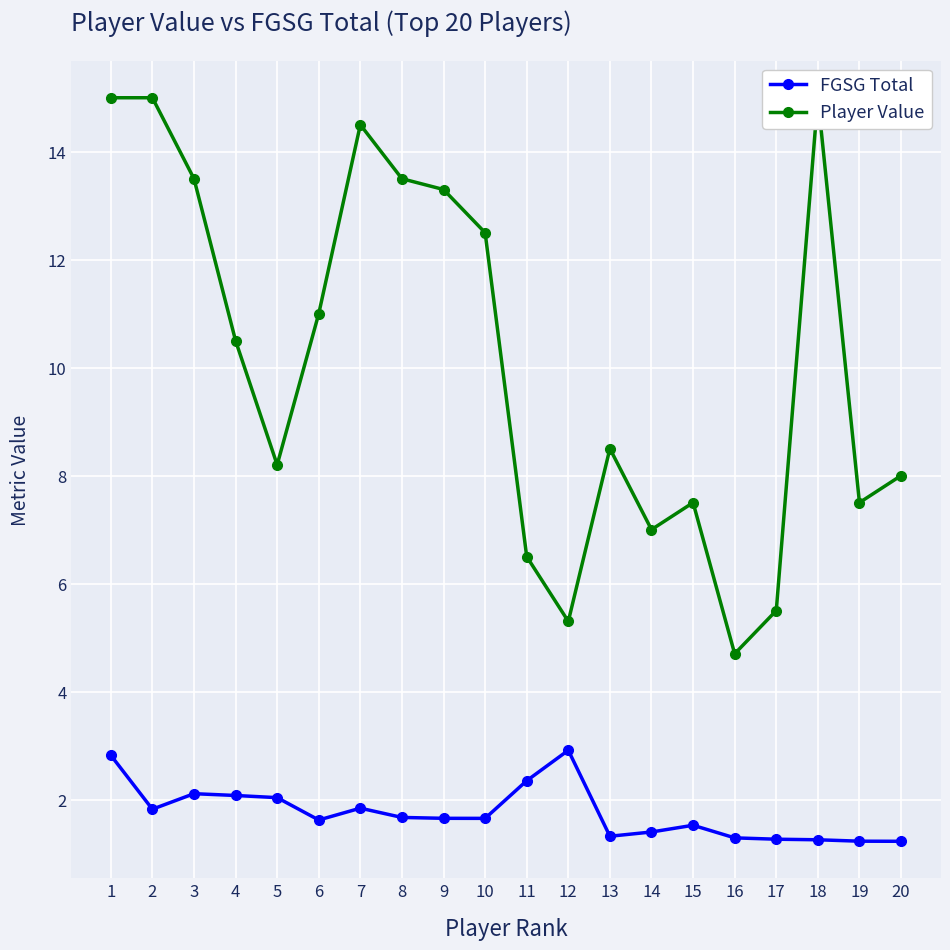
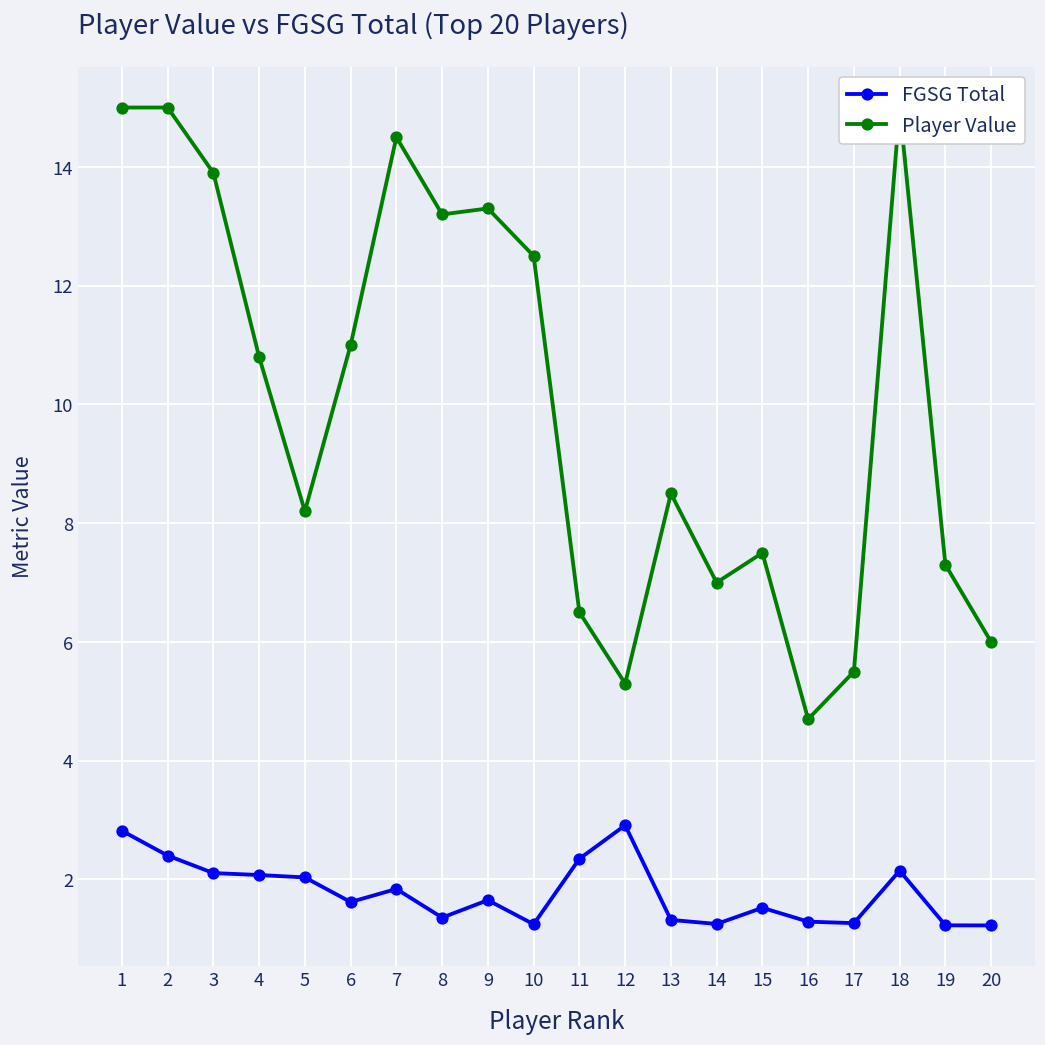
  {
    "FGSG Total": {
      "1": 2.8,
-     "2": 1.8,
+     "2": 2.4,
      "3": 2.1,
      "4": 2.1,
      "5": 2.0,
      "6": 1.6,
      "7": 1.8,
-     "8": 1.7,
+     "8": 1.4,
      "9": 1.7,
-     "10": 1.7,
+     "10": 1.2,
      "11": 2.3,
      "12": 2.9,
      "13": 1.3,
-     "14": 1.4,
+     "14": 1.3,
      "15": 1.5,
      "16": 1.3,
      "17": 1.3,
-     "18": 1.3,
+     "18": 2.1,
      "19": 1.2,
      "20": 1.2
    },
    "Player Value": {
      "1": 15.0,
      "2": 15.0,
-     "3": 13.5,
-     "4": 10.5,
+     "3": 13.9,
+     "4": 10.8,
      "5": 8.2,
      "6": 11.0,
      "7": 14.5,
-     "8": 13.5,
+     "8": 13.2,
      "9": 13.3,
      "10": 12.5,
      "11": 6.5,
      "12": 5.3,
      "13": 8.5,
      "14": 7.0,
      "15": 7.5,
      "16": 4.7,
      "17": 5.5,
-     "19": 7.5,
-     "20": 8
+     "19": 7.3,
+     "20": 6
    }
  }
